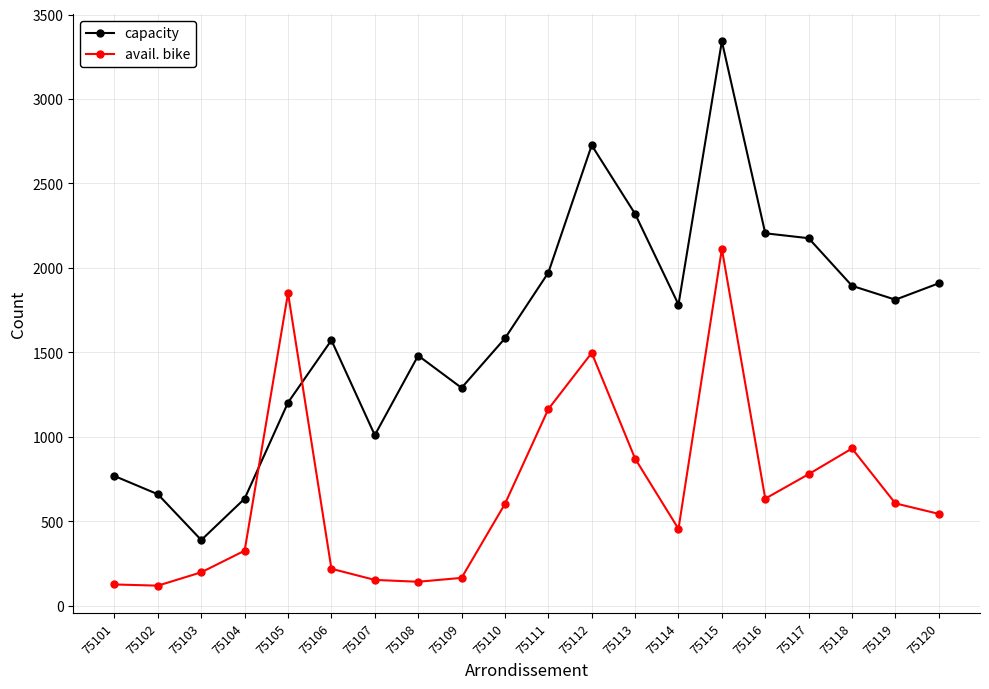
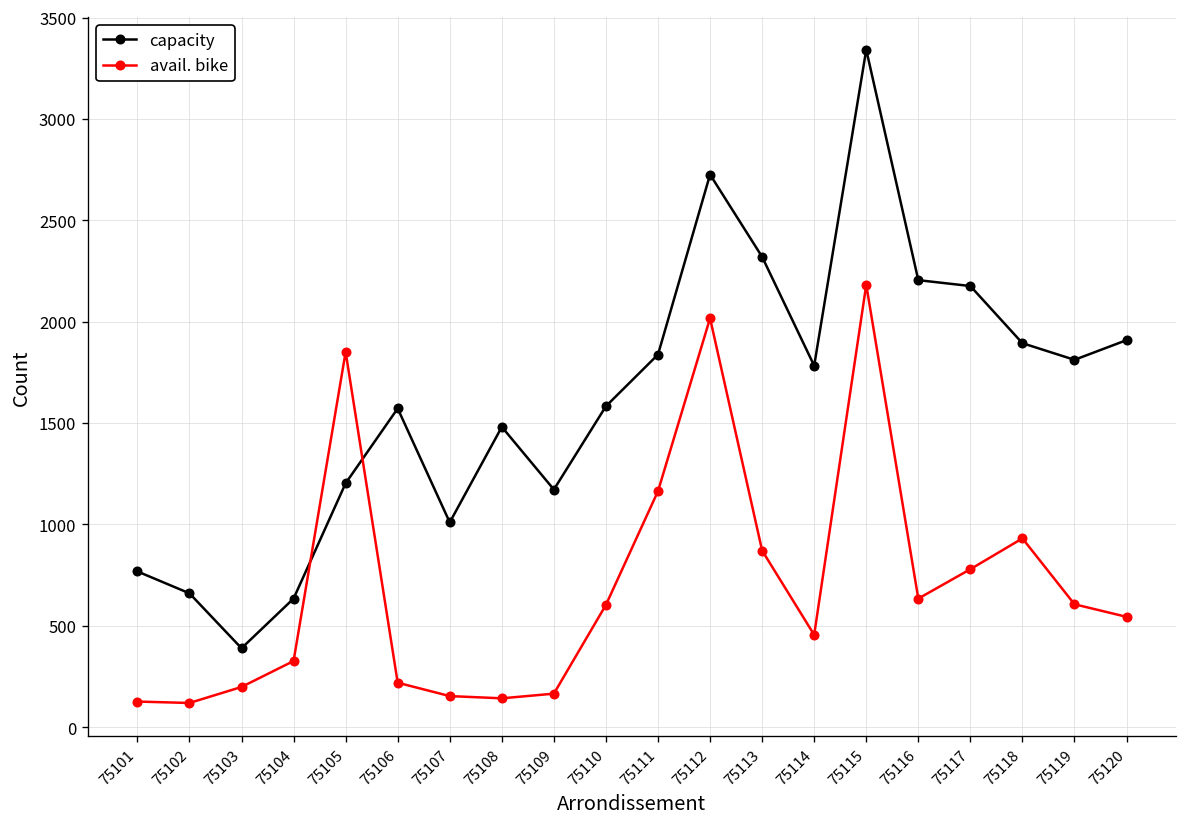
  {
    "capacity": {
      "75101": 770,
      "75102": 660,
      "75103": 390,
      "75104": 630,
      "75105": 1200,
      "75106": 1570,
      "75107": 1010,
      "75108": 1480,
-     "75109": 1290,
+     "75109": 1170,
      "75110": 1580,
-     "75111": 1970,
+     "75111": 1840,
      "75112": 2730,
      "75113": 2320,
      "75114": 1780,
      "75115": 3340,
      "75116": 2210,
      "75117": 2180,
      "75118": 1890,
      "75119": 1810,
      "75120": 1910
    },
    "avail. bike": {
      "75101": 130,
      "75102": 120,
      "75103": 200,
      "75104": 330,
      "75105": 1850,
      "75106": 220,
      "75107": 150,
      "75108": 140,
      "75109": 170,
      "75110": 600,
      "75111": 1160,
-     "75112": 1500,
+     "75112": 2020,
      "75113": 870,
      "75114": 460,
-     "75115": 2110,
+     "75115": 2180,
      "75116": 630,
      "75117": 780,
      "75118": 930,
      "75119": 610,
      "75120": 540
    }
  }
